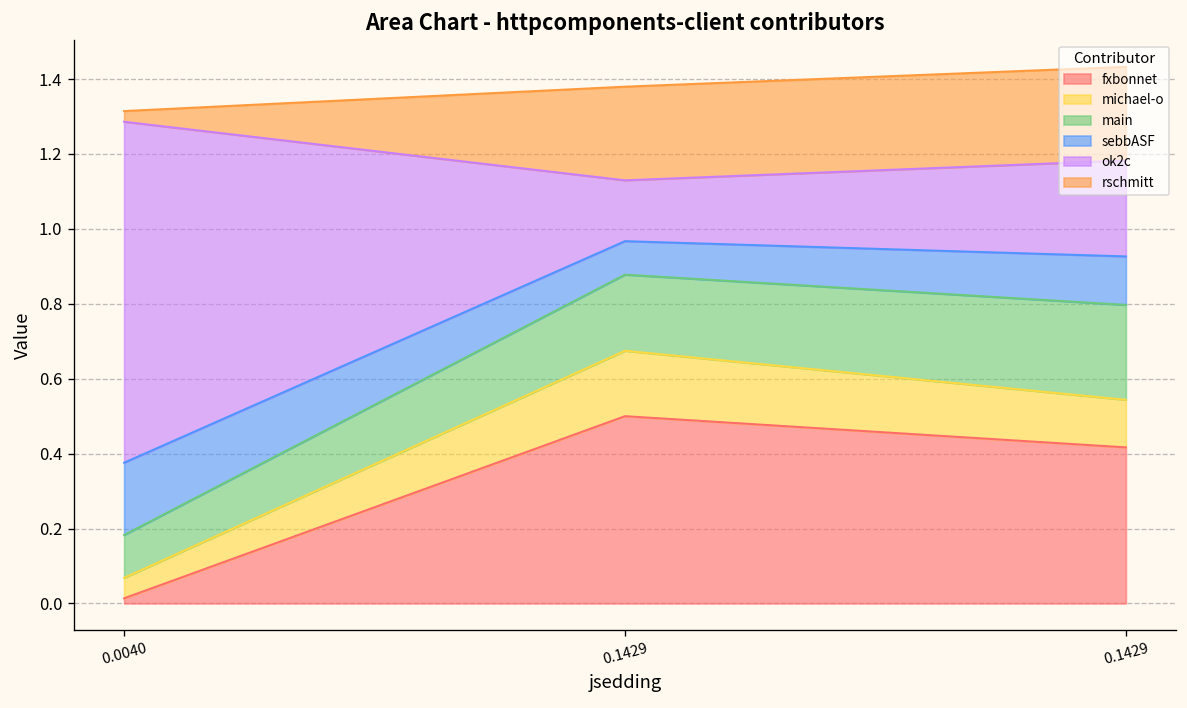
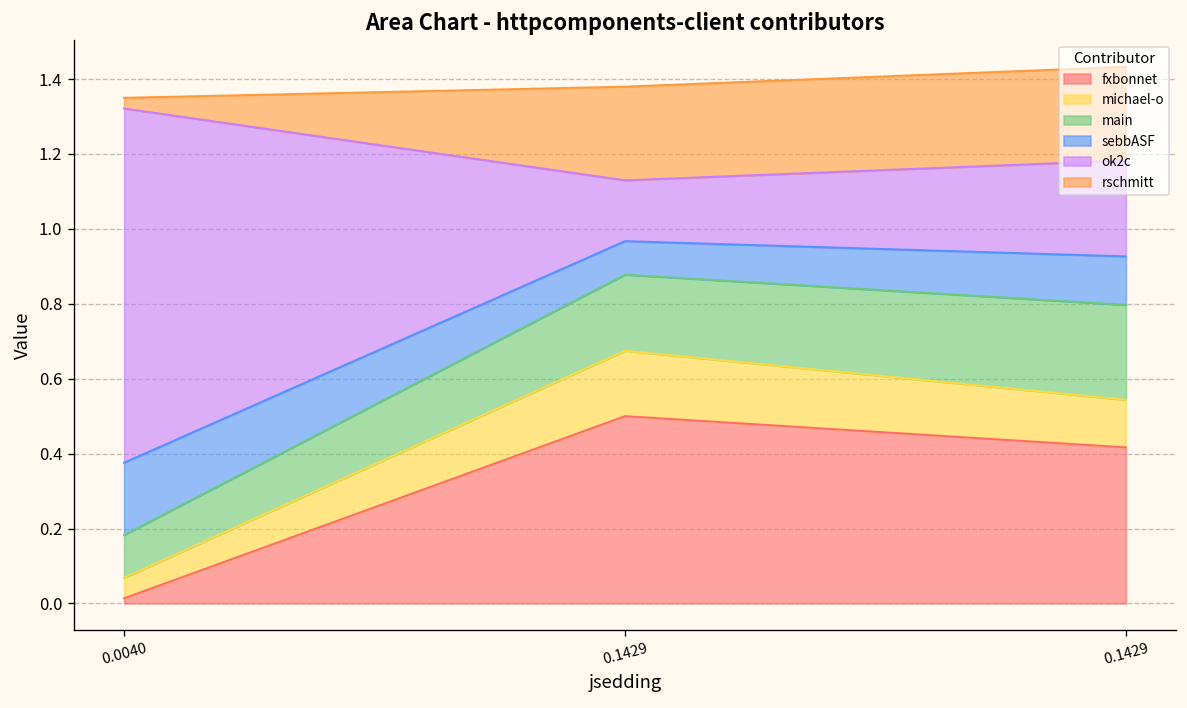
  {
    "main": {
      "0.0040": 0.11
    },
    "sebbASF": {
      "0.0040": 0.19
    },
    "ok2c": {
-     "0.0040": 0.91
+     "0.0040": 0.95
    }
  }
